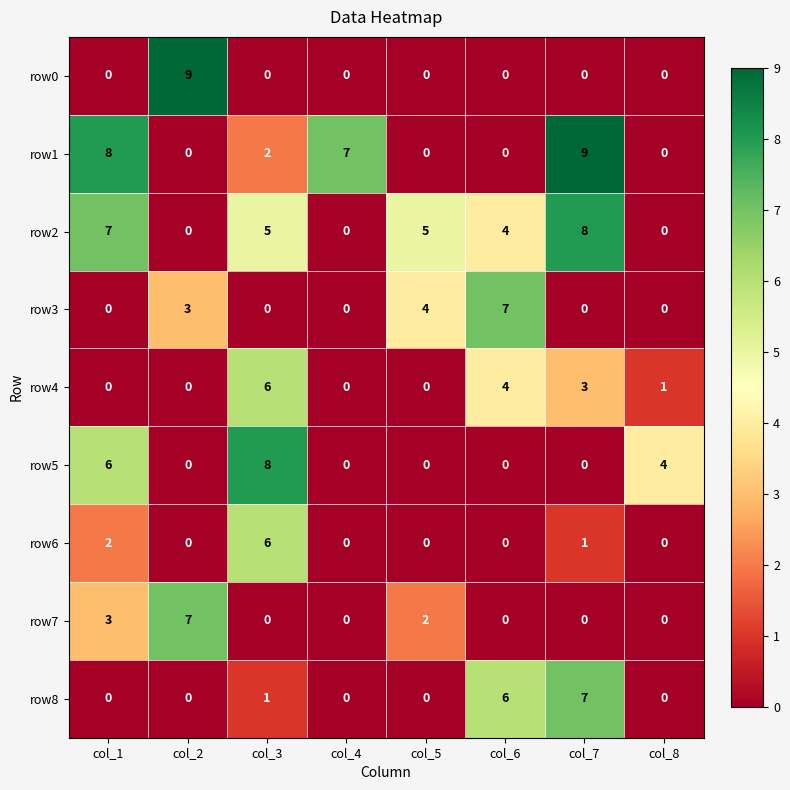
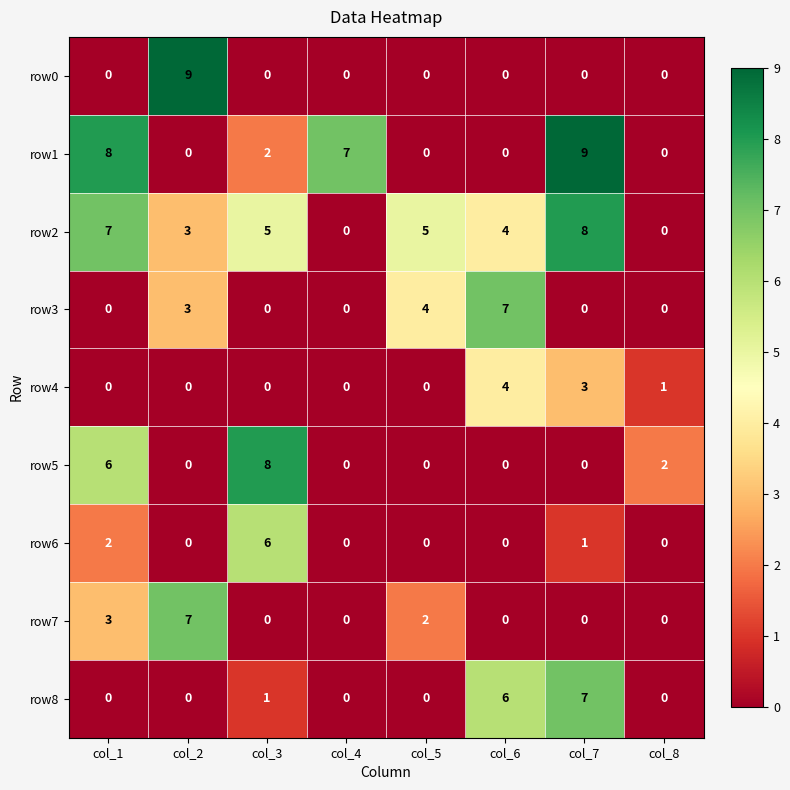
  {
    "row0": {
      "col_1": 0,
      "col_2": 9,
      "col_3": 0,
      "col_4": 0,
      "col_5": 0,
      "col_6": 0,
      "col_7": 0,
      "col_8": 0
    },
    "row1": {
      "col_1": 8,
      "col_2": 0,
      "col_3": 2,
      "col_4": 7,
      "col_5": 0,
      "col_6": 0,
      "col_7": 9,
      "col_8": 0
    },
    "row2": {
      "col_1": 7,
-     "col_2": 0,
+     "col_2": 3,
      "col_3": 5,
      "col_4": 0,
      "col_5": 5,
      "col_6": 4,
      "col_7": 8,
      "col_8": 0
    },
    "row3": {
      "col_1": 0,
      "col_2": 3,
      "col_3": 0,
      "col_4": 0,
      "col_5": 4,
      "col_6": 7,
      "col_7": 0,
      "col_8": 0
    },
    "row4": {
      "col_1": 0,
      "col_2": 0,
-     "col_3": 6,
+     "col_3": 0,
      "col_4": 0,
      "col_5": 0,
      "col_6": 4,
      "col_7": 3,
      "col_8": 1
    },
    "row5": {
      "col_1": 6,
      "col_2": 0,
      "col_3": 8,
      "col_4": 0,
      "col_5": 0,
      "col_6": 0,
      "col_7": 0,
-     "col_8": 4
+     "col_8": 2
    },
    "row6": {
      "col_1": 2,
      "col_2": 0,
      "col_3": 6,
      "col_4": 0,
      "col_5": 0,
      "col_6": 0,
      "col_7": 1,
      "col_8": 0
    },
    "row7": {
      "col_1": 3,
      "col_2": 7,
      "col_3": 0,
      "col_4": 0,
      "col_5": 2,
      "col_6": 0,
      "col_7": 0,
      "col_8": 0
    },
    "row8": {
      "col_1": 0,
      "col_2": 0,
      "col_3": 1,
      "col_4": 0,
      "col_5": 0,
      "col_6": 6,
      "col_7": 7,
      "col_8": 0
    }
  }
